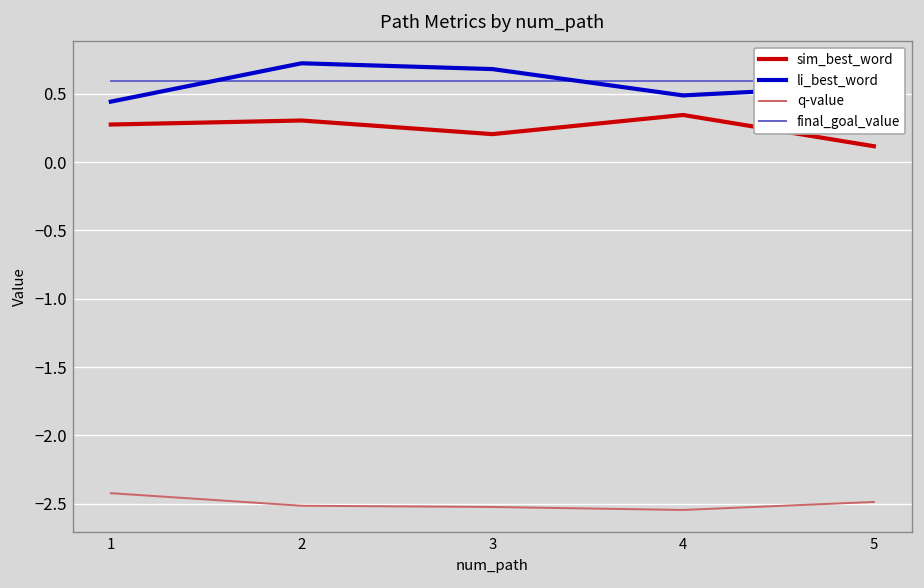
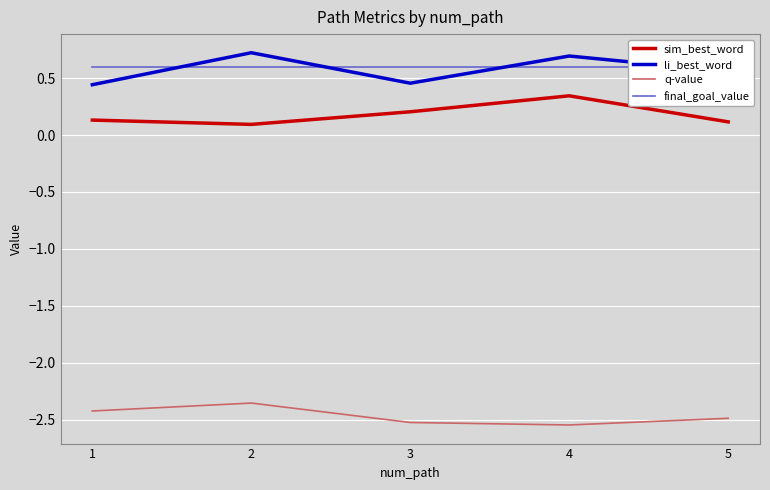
  {
    "sim_best_word": {
-     "1": 0.27,
-     "2": 0.30,
+     "1": 0.13,
+     "2": 0.09,
      "3": 0.20,
      "4": 0.34,
      "5": 0.12
    },
    "li_best_word": {
      "1": 0.44,
      "2": 0.72,
-     "3": 0.68,
-     "4": 0.49
+     "3": 0.45,
+     "4": 0.69
    },
    "q-value": {
      "1": -2.42,
-     "2": -2.51,
+     "2": -2.35,
      "3": -2.52,
      "4": -2.55,
      "5": -2.49
    },
    "final_goal_value": {
      "1": 0.59,
      "2": 0.59,
      "3": 0.59,
      "4": 0.59
    }
  }
